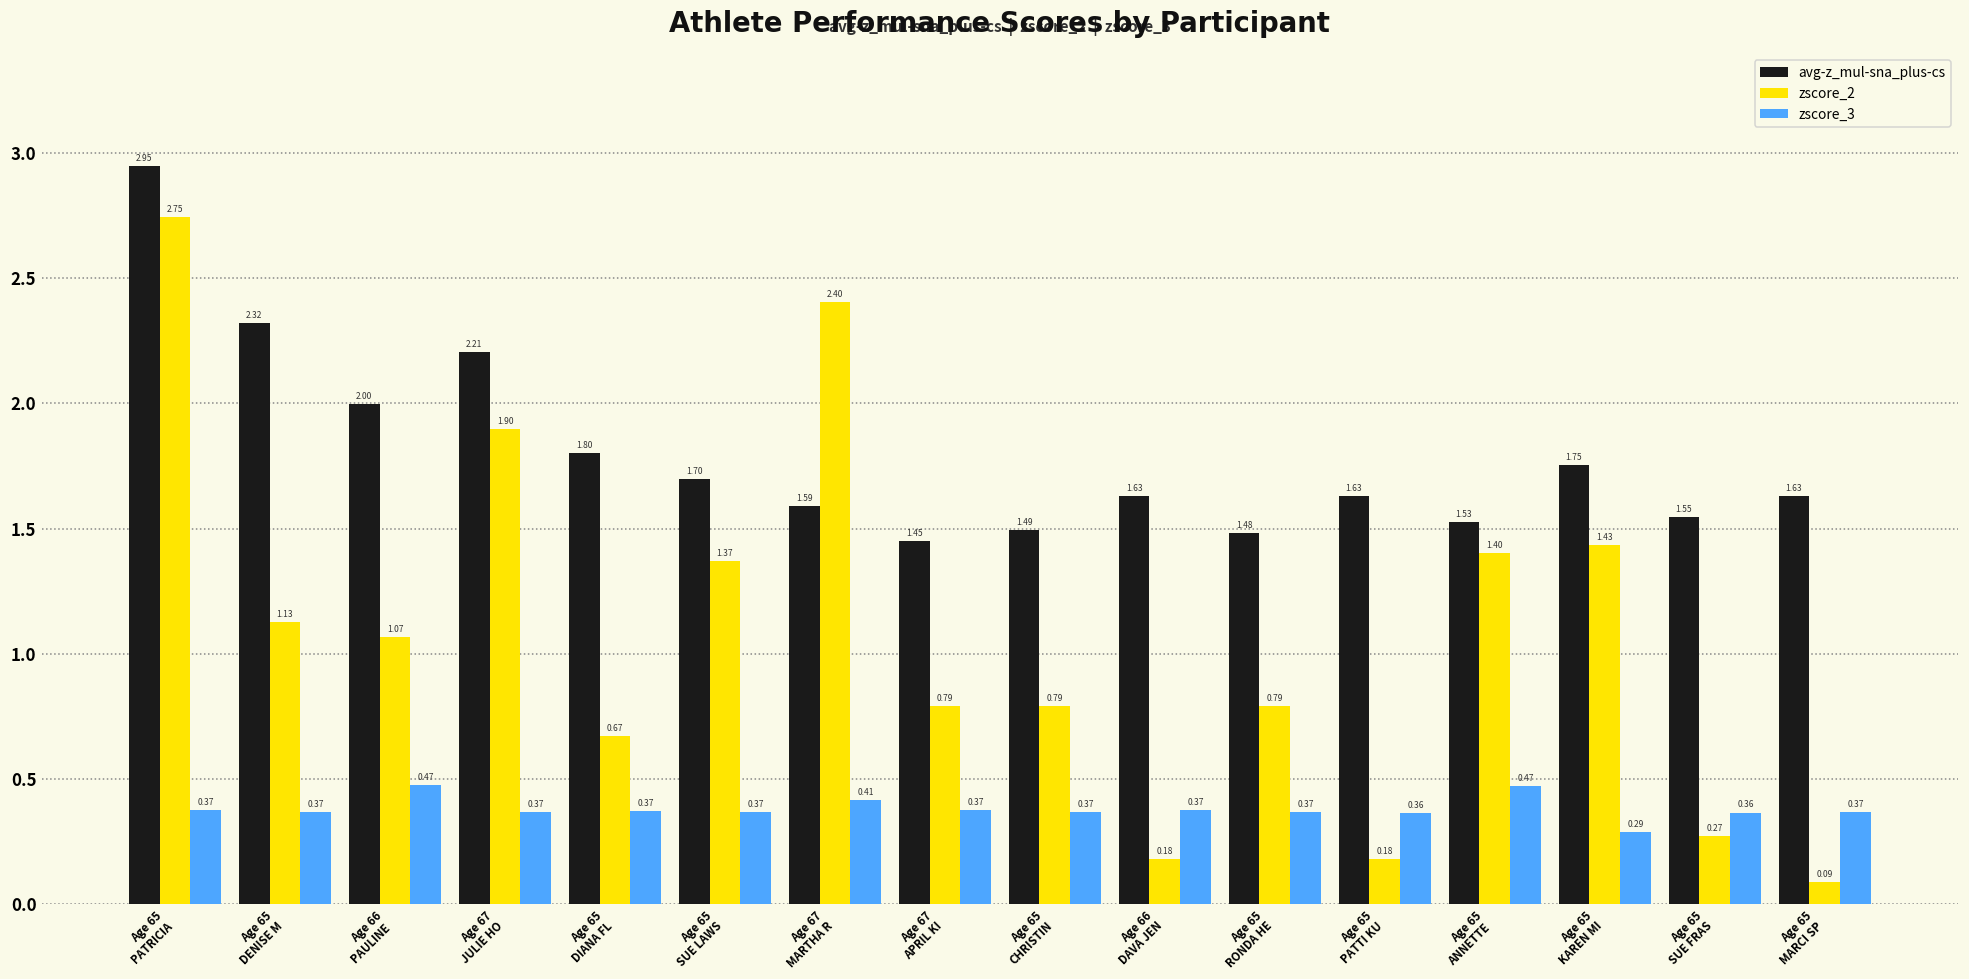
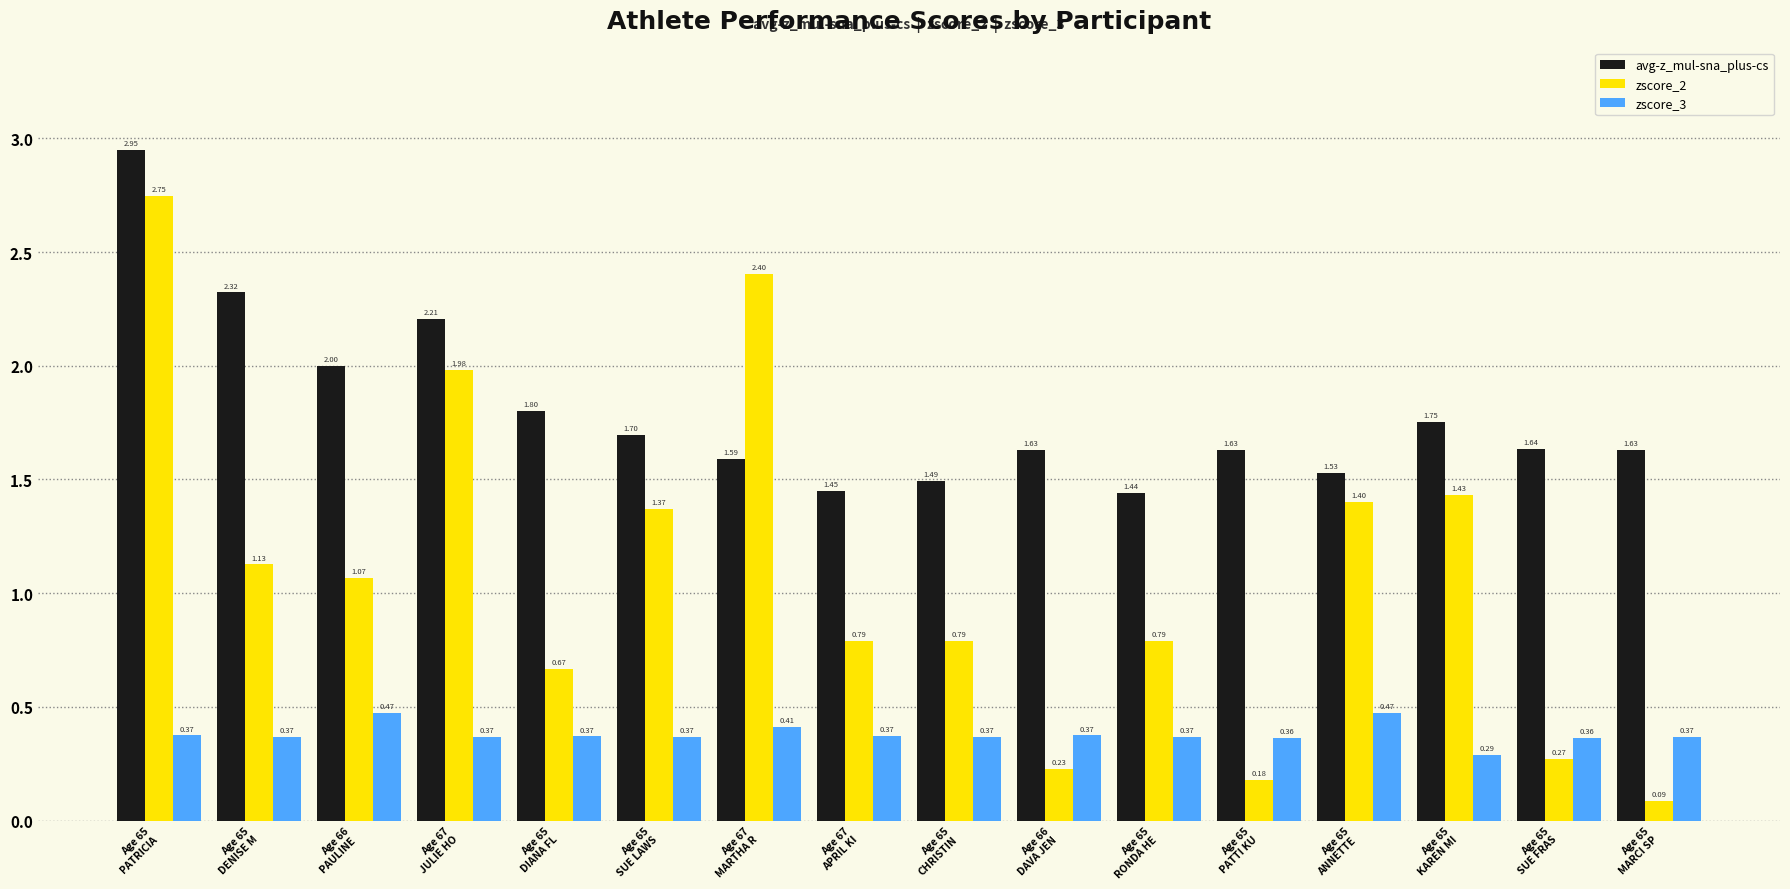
  {
    "avg-z_mul-sna_plus-cs": {
      "Age 65 PATRICIA": 2.95,
      "Age 65 DENISE M": 2.32,
      "Age 66 PAULINE": 2.00,
      "Age 67 JULIE HO": 2.21,
      "Age 65 DIANA FL": 1.80,
      "Age 65 SUE LAWS": 1.70,
      "Age 67 MARTHA R": 1.59,
      "Age 67 APRIL KI": 1.45,
      "Age 65 CHRISTIN": 1.49,
      "Age 66 DAVA JEN": 1.63,
-     "Age 65 RONDA HE": 1.48,
+     "Age 65 RONDA HE": 1.44,
      "Age 65 PATTI KU": 1.63,
      "Age 65 ANNETTE": 1.53,
      "Age 65 KAREN MI": 1.75,
-     "Age 65 SUE FRAS": 1.55,
+     "Age 65 SUE FRAS": 1.64,
      "Age 65 MARCI SP": 1.63
    },
    "zscore_2": {
      "Age 65 PATRICIA": 2.75,
      "Age 65 DENISE M": 1.13,
      "Age 66 PAULINE": 1.07,
-     "Age 67 JULIE HO": 1.90,
+     "Age 67 JULIE HO": 1.98,
      "Age 65 DIANA FL": 0.67,
      "Age 65 SUE LAWS": 1.37,
      "Age 67 MARTHA R": 2.40,
      "Age 67 APRIL KI": 0.79,
      "Age 65 CHRISTIN": 0.79,
-     "Age 66 DAVA JEN": 0.18,
+     "Age 66 DAVA JEN": 0.23,
      "Age 65 RONDA HE": 0.79,
      "Age 65 PATTI KU": 0.18,
      "Age 65 ANNETTE": 1.40,
      "Age 65 KAREN MI": 1.43,
      "Age 65 SUE FRAS": 0.27,
      "Age 65 MARCI SP": 0.09
    },
    "zscore_3": {
      "Age 65 PATRICIA": 0.37,
      "Age 65 DENISE M": 0.37,
      "Age 66 PAULINE": 0.47,
      "Age 67 JULIE HO": 0.37,
      "Age 65 DIANA FL": 0.37,
      "Age 65 SUE LAWS": 0.37,
      "Age 67 MARTHA R": 0.41,
      "Age 67 APRIL KI": 0.37,
      "Age 65 CHRISTIN": 0.37,
      "Age 66 DAVA JEN": 0.37,
      "Age 65 RONDA HE": 0.37,
      "Age 65 PATTI KU": 0.36,
      "Age 65 ANNETTE": 0.47,
      "Age 65 KAREN MI": 0.29,
      "Age 65 SUE FRAS": 0.36,
      "Age 65 MARCI SP": 0.37
    }
  }
